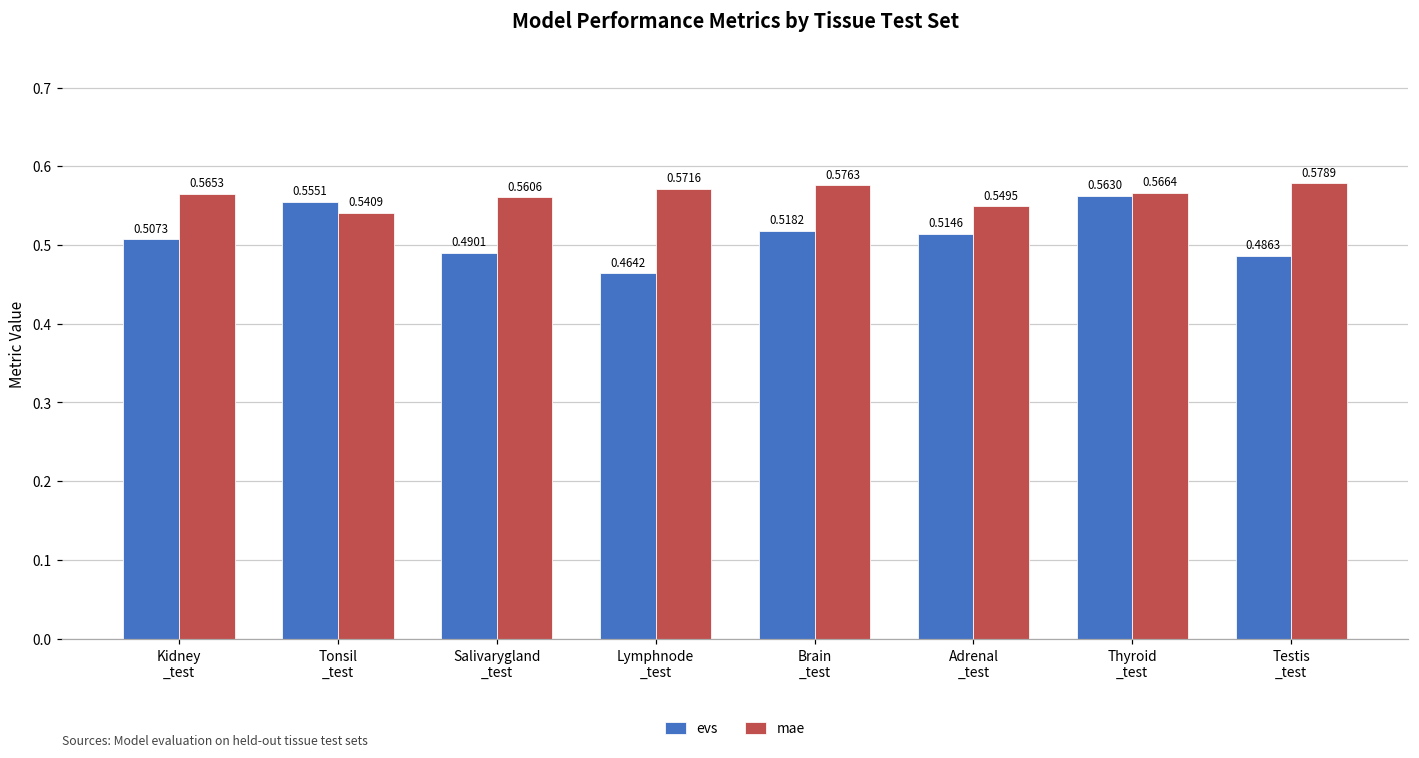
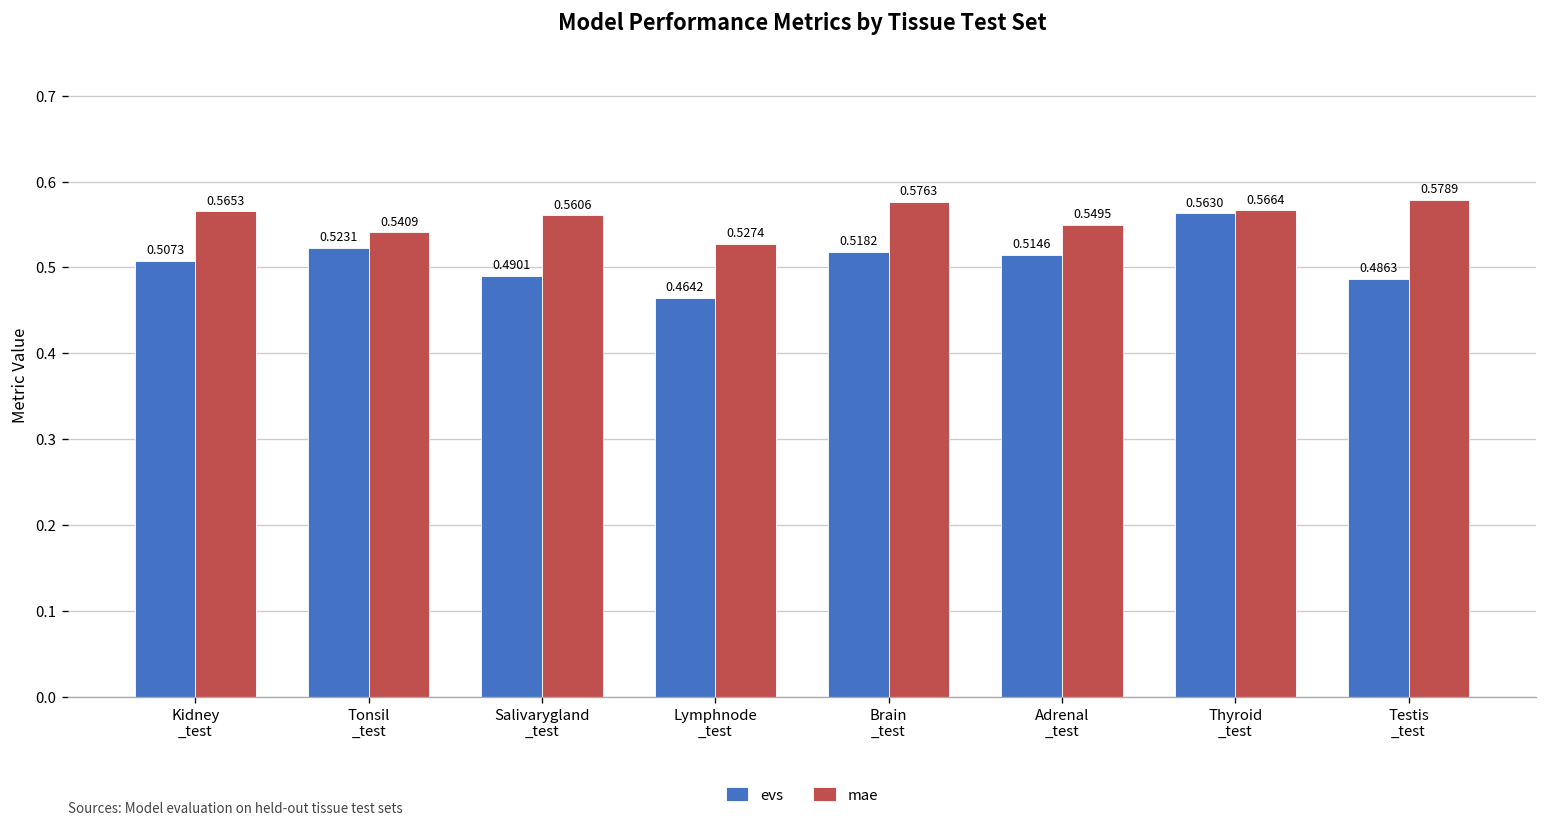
  {
    "evs": {
      "Kidney _test": 0.5073,
-     "Tonsil _test": 0.5551,
+     "Tonsil _test": 0.5231,
      "Salivarygland _test": 0.4901,
      "Lymphnode _test": 0.4642,
      "Brain _test": 0.5182,
      "Adrenal _test": 0.5146,
      "Thyroid _test": 0.5630,
      "Testis _test": 0.4863
    },
    "mae": {
      "Kidney _test": 0.5653,
      "Tonsil _test": 0.5409,
      "Salivarygland _test": 0.5606,
-     "Lymphnode _test": 0.5716,
+     "Lymphnode _test": 0.5274,
      "Brain _test": 0.5763,
      "Adrenal _test": 0.5495,
      "Thyroid _test": 0.5664,
      "Testis _test": 0.5789
    }
  }
